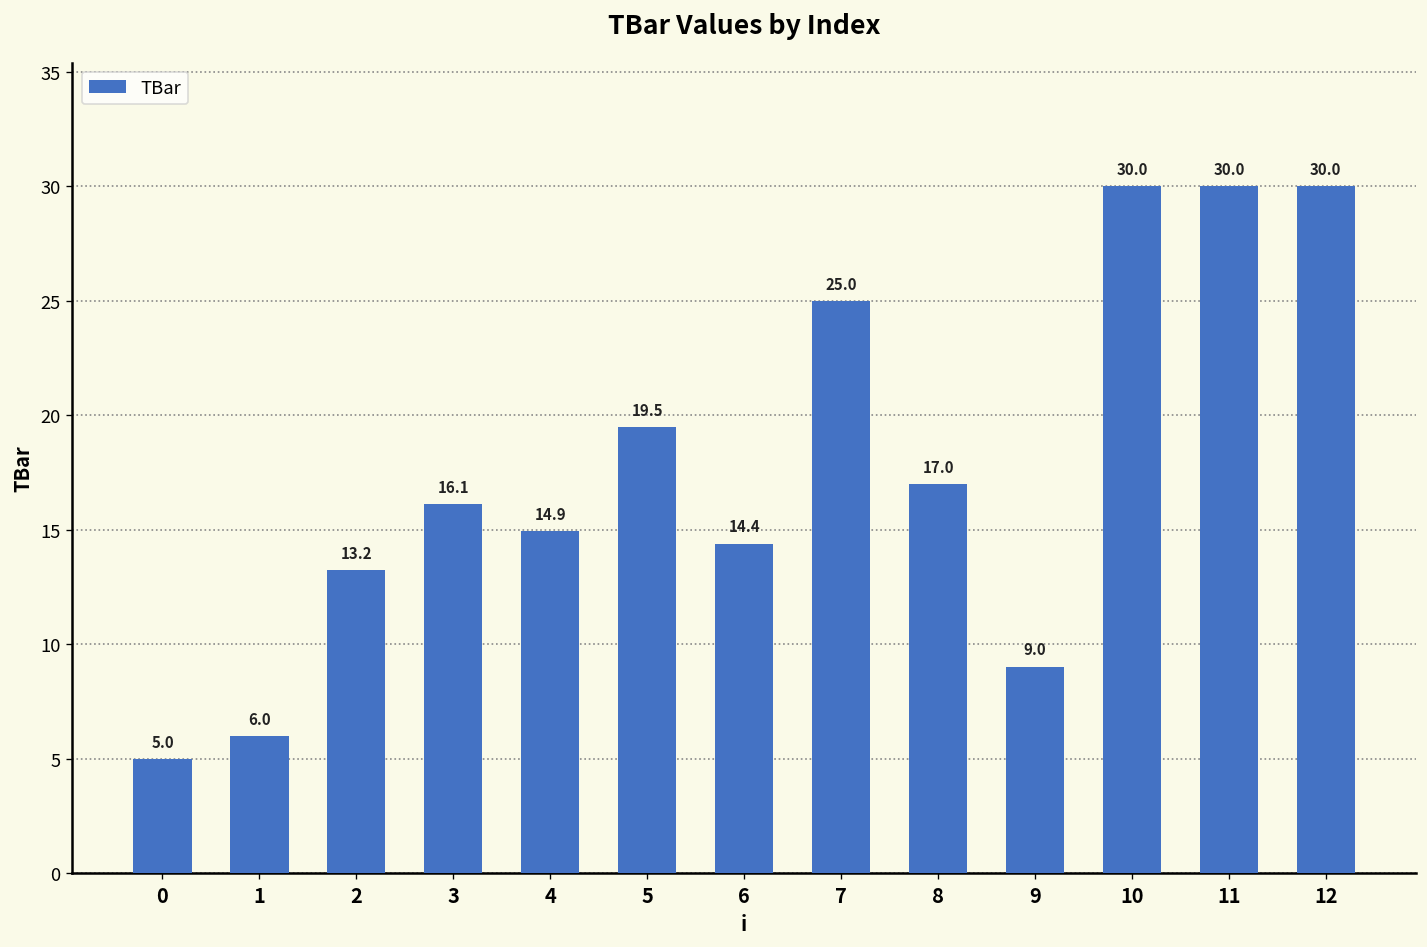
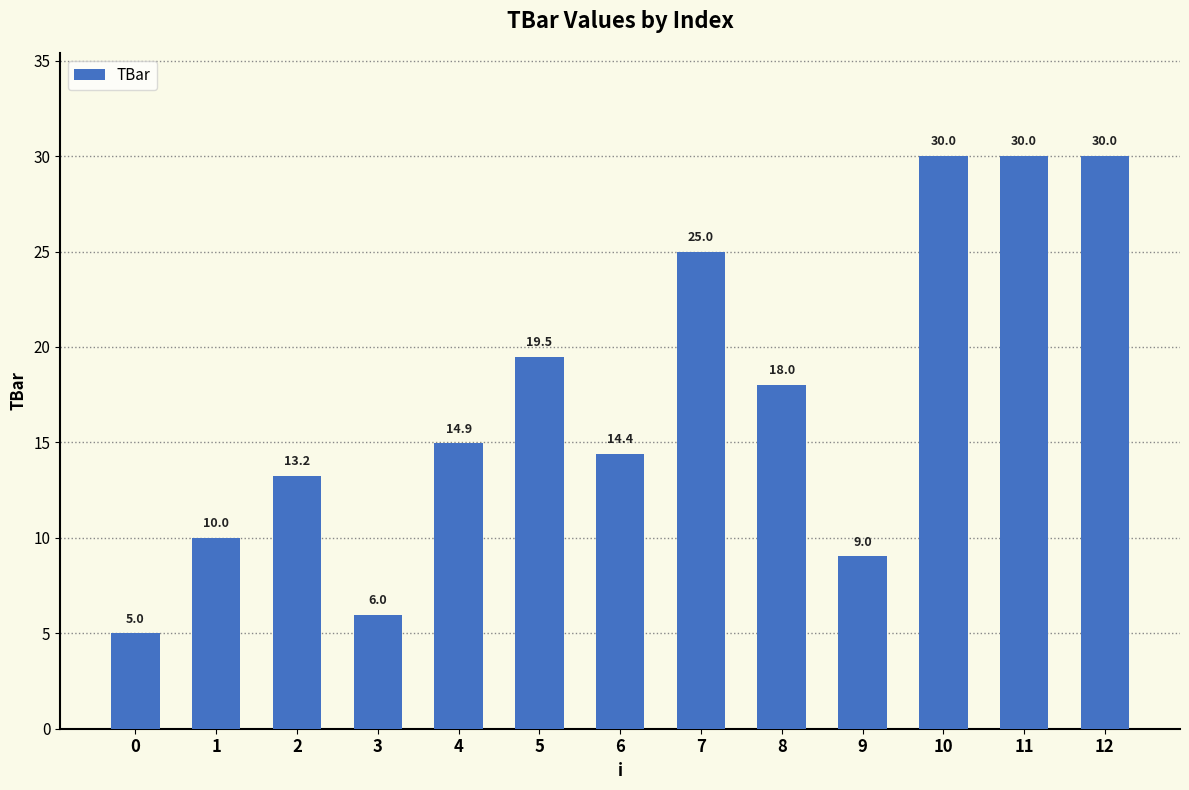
  {
    "0": 5.0,
-   "1": 6.0,
+   "1": 10.0,
    "2": 13.2,
-   "3": 16.1,
+   "3": 6.0,
    "4": 14.9,
    "5": 19.5,
    "6": 14.4,
    "7": 25.0,
-   "8": 17.0,
+   "8": 18.0,
    "9": 9.0,
    "10": 30.0,
    "11": 30.0,
    "12": 30.0
  }
